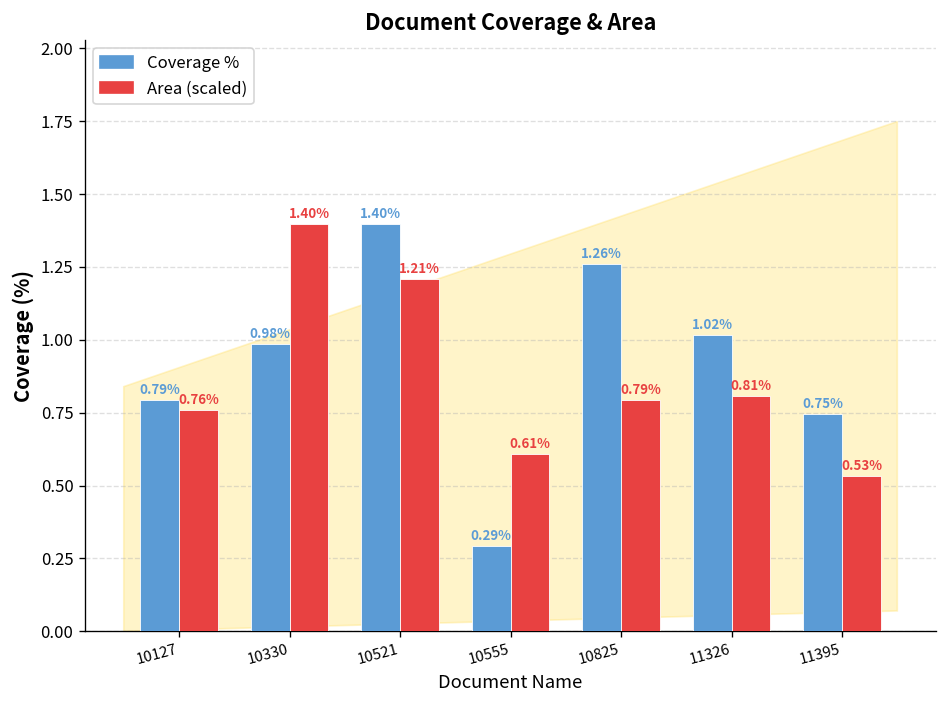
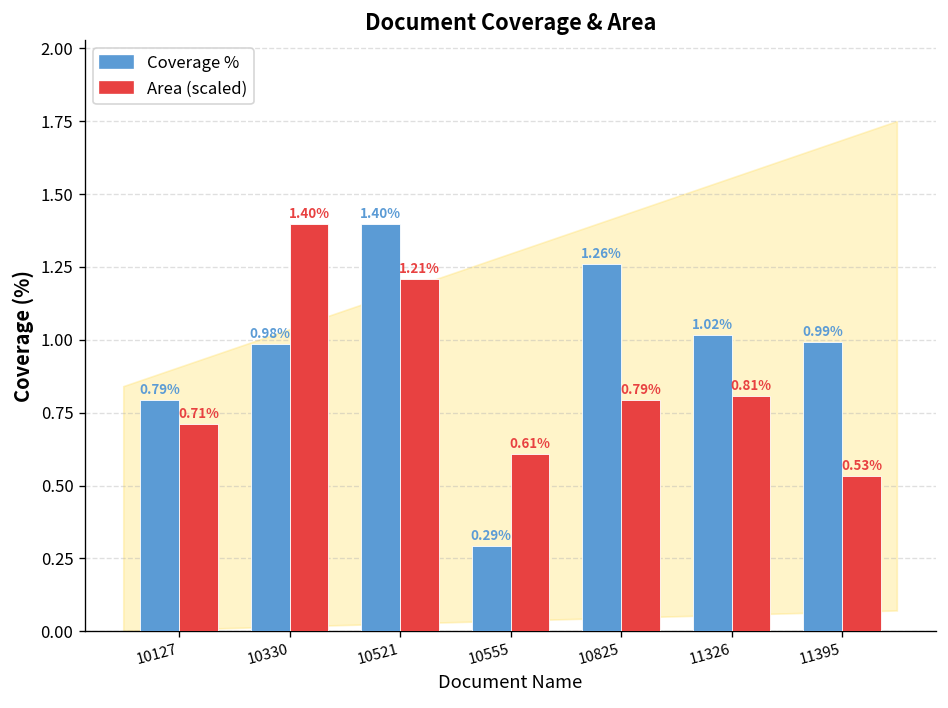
  {
    "Coverage %": {
      "10127": "0.79%",
      "10330": "0.98%",
      "10521": "1.40%",
      "10555": "0.29%",
      "10825": "1.26%",
      "11326": "1.02%",
-     "11395": "0.75%"
+     "11395": "0.99%"
    },
    "Area (scaled)": {
-     "10127": "0.76%",
+     "10127": "0.71%",
      "10330": "1.40%",
      "10521": "1.21%",
      "10555": "0.61%",
      "10825": "0.79%",
      "11326": "0.81%",
      "11395": "0.53%"
    }
  }
